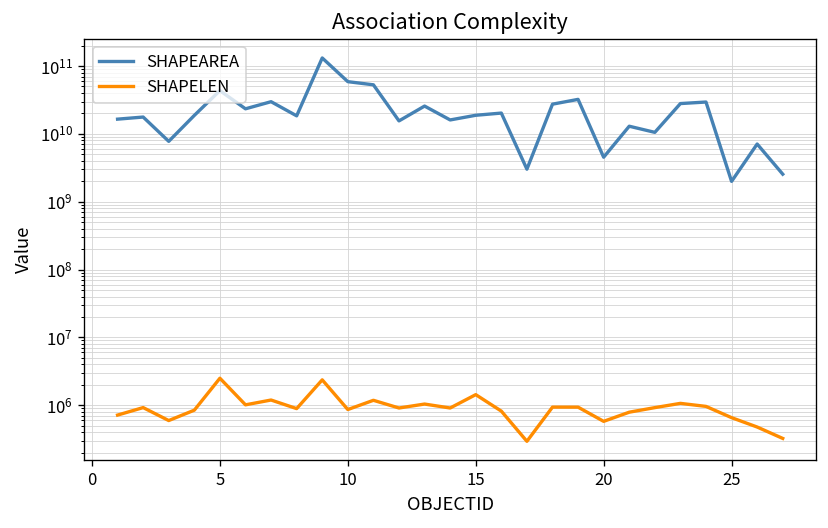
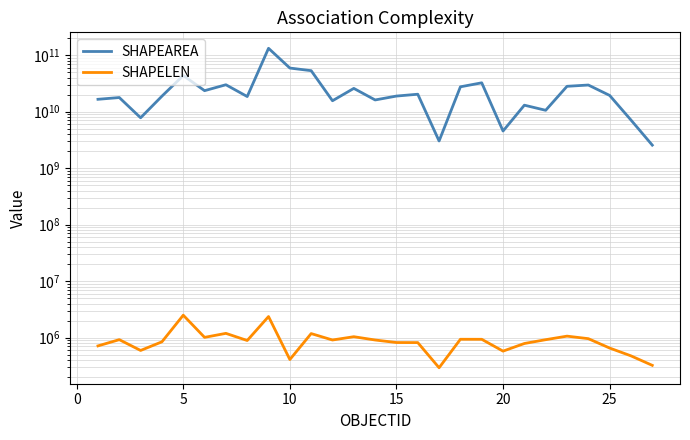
  {
    "SHAPEAREA": {
      "10": 60000000000,
      "15": 19000000000,
      "20": 5000000000,
-     "25": 2000000000
+     "25": 19000000000
    },
    "SHAPELEN": {
      "5": 2000000,
-     "10": 900000,
-     "15": 1400000,
+     "10": 400000,
+     "15": 800000,
      "20": 600000,
      "25": 700000
    }
  }
